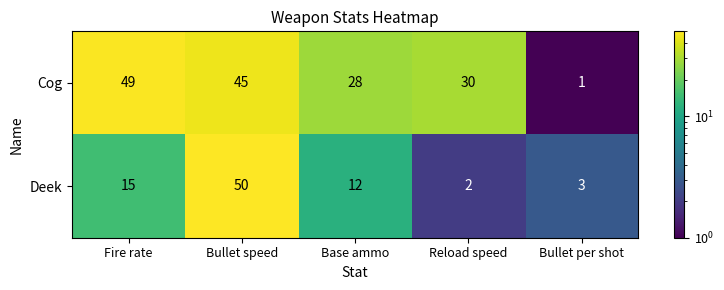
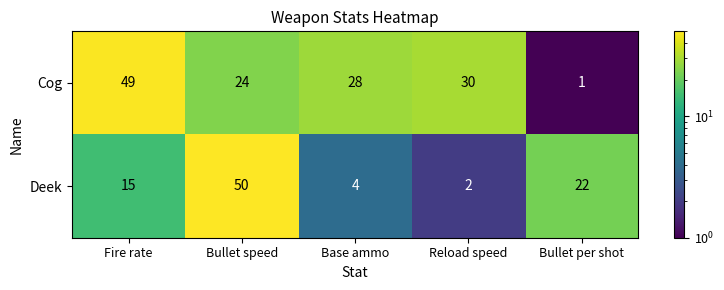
  {
    "Cog": {
      "Fire rate": 49,
-     "Bullet speed": 45,
+     "Bullet speed": 24,
      "Base ammo": 28,
      "Reload speed": 30,
      "Bullet per shot": 1
    },
    "Deek": {
      "Fire rate": 15,
      "Bullet speed": 50,
-     "Base ammo": 12,
+     "Base ammo": 4,
      "Reload speed": 2,
-     "Bullet per shot": 3
+     "Bullet per shot": 22
    }
  }
